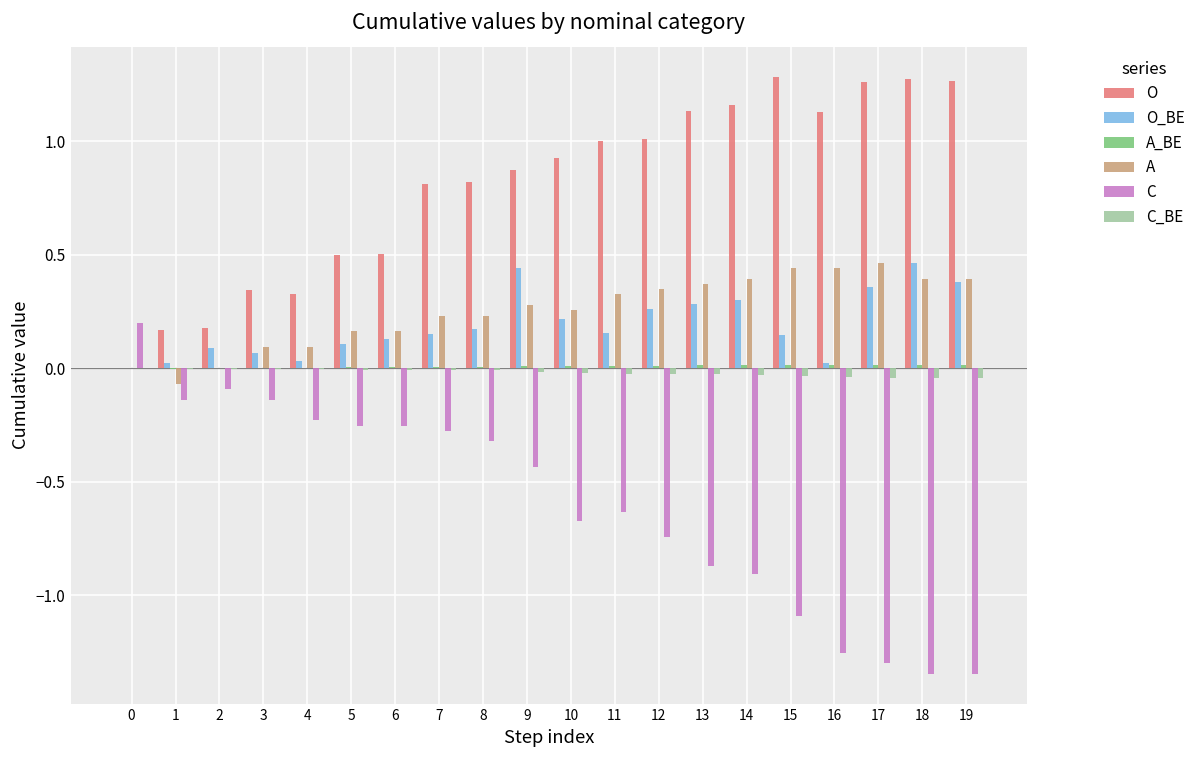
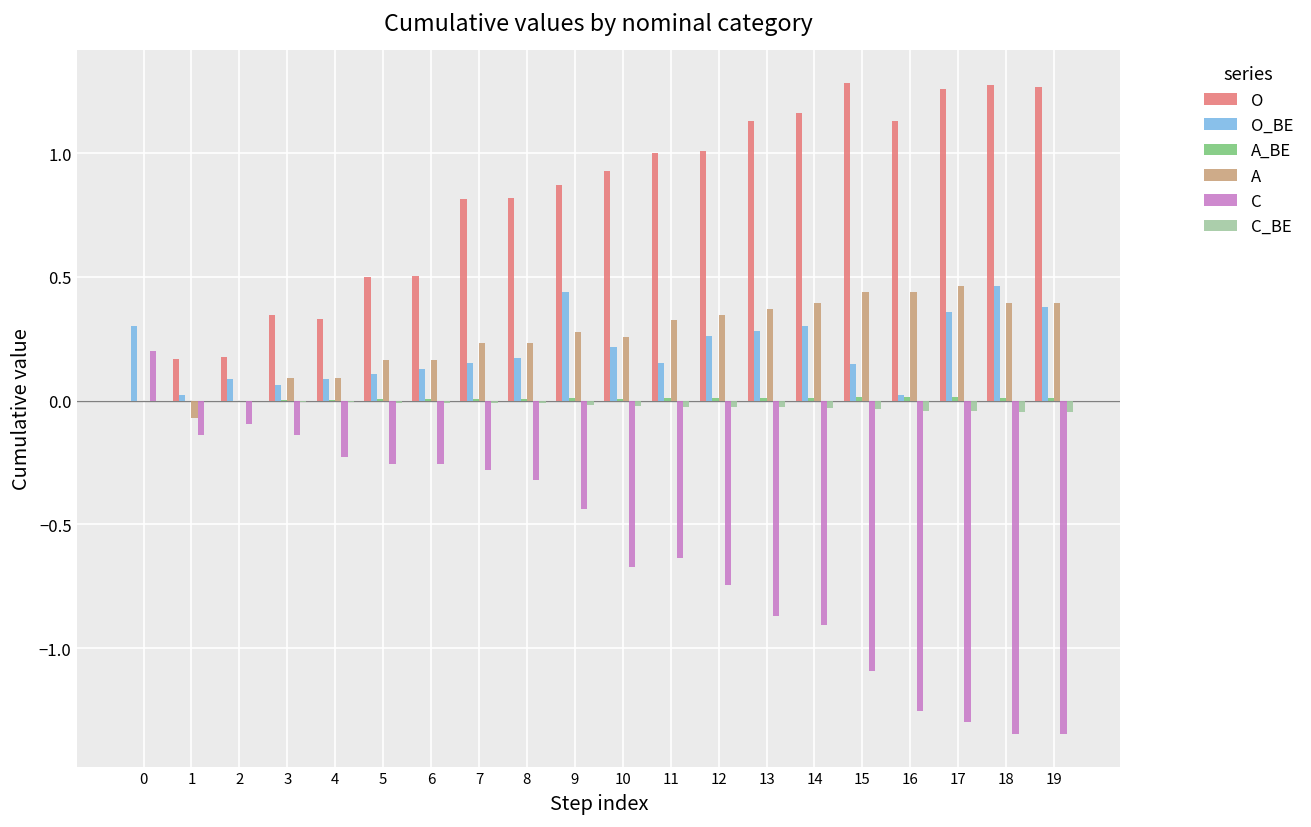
  {
    "O_BE": {
-     "0": 0.0,
+     "0": 0.3,
      "1": 0.02,
      "2": 0.09,
      "3": 0.06,
-     "4": 0.03,
+     "4": 0.09,
      "5": 0.11,
      "6": 0.13,
      "7": 0.15,
      "8": 0.17,
      "9": 0.44,
      "10": 0.22,
      "11": 0.15,
      "12": 0.26,
      "13": 0.28,
      "14": 0.30,
      "15": 0.15,
      "16": 0.02,
      "17": 0.36,
      "18": 0.46,
      "19": 0.38
    },
    "C": {
      "0": 0.20,
      "1": -0.14,
      "2": -0.09,
      "3": -0.14,
      "4": -0.23,
      "5": -0.26,
      "6": -0.26,
      "7": -0.28,
      "8": -0.32,
      "9": -0.44,
      "10": -0.67,
      "11": -0.63,
      "12": -0.74,
      "13": -0.87,
      "14": -0.91,
      "15": -1.09,
      "16": -1.25,
      "17": -1.30,
      "18": -1.35,
      "19": -1.35
    }
  }
